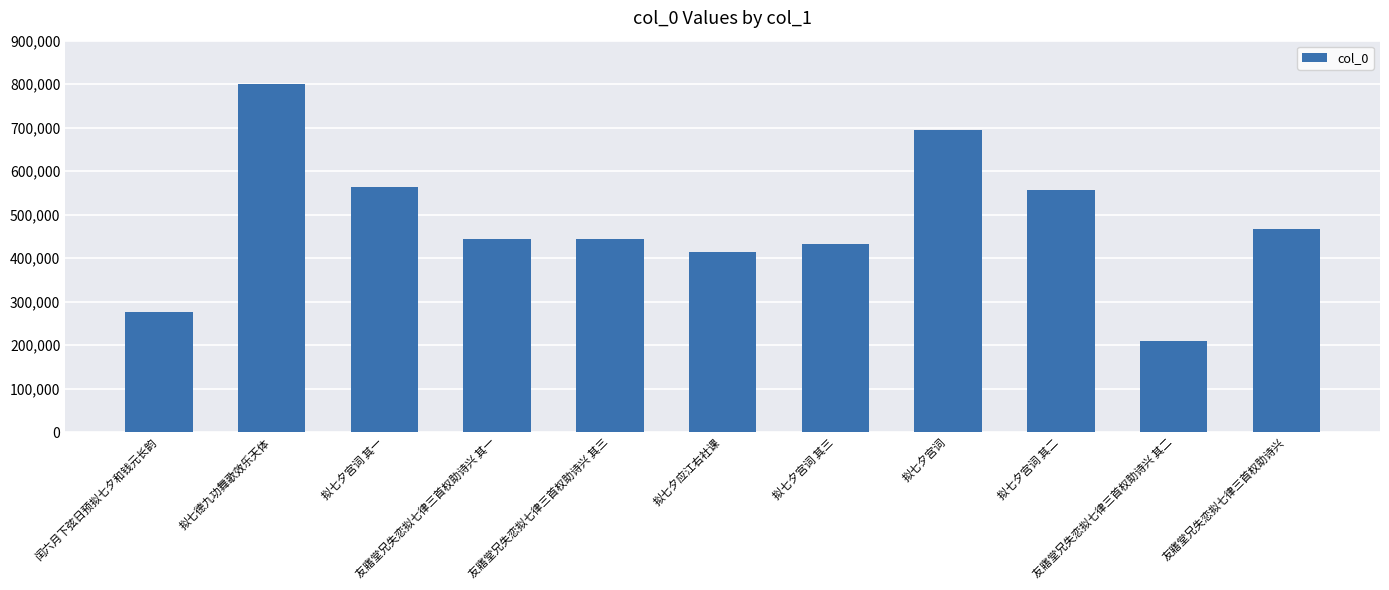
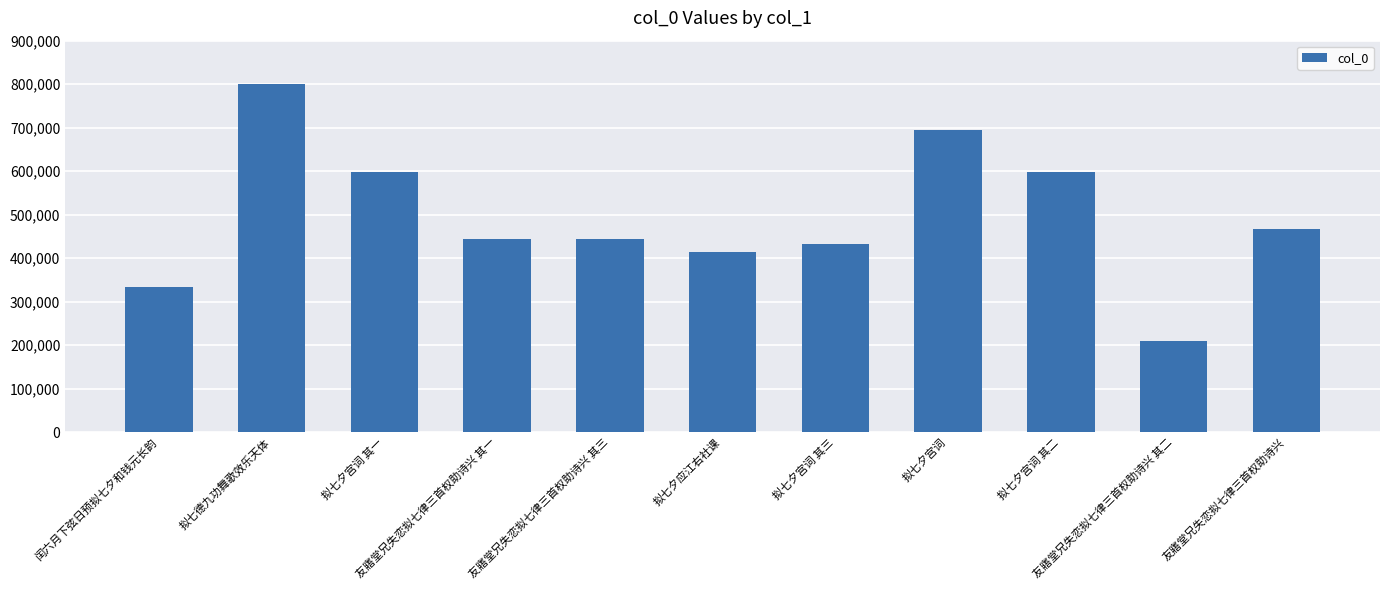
  {
-   "闰六月下弦日预拟七夕和钱元长韵": "280,000",
+   "闰六月下弦日预拟七夕和钱元长韵": "330,000",
    "拟七德九功舞歌效乐天体": "800,000",
-   "拟七夕宫词 其一": "560,000",
+   "拟七夕宫词 其一": "600,000",
    "友寤堂兄失恋拟七律三首权助诗兴 其一": "440,000",
    "友寤堂兄失恋拟七律三首权助诗兴 其三": "440,000",
    "拟七夕应江右社课": "410,000",
    "拟七夕宫词 其三": "430,000",
    "拟七夕宫词": "690,000",
-   "拟七夕宫词 其二": "560,000",
+   "拟七夕宫词 其二": "600,000",
    "友寤堂兄失恋拟七律三首权助诗兴 其二": "210,000",
    "友寤堂兄失恋拟七律三首权助诗兴": "470,000"
  }
